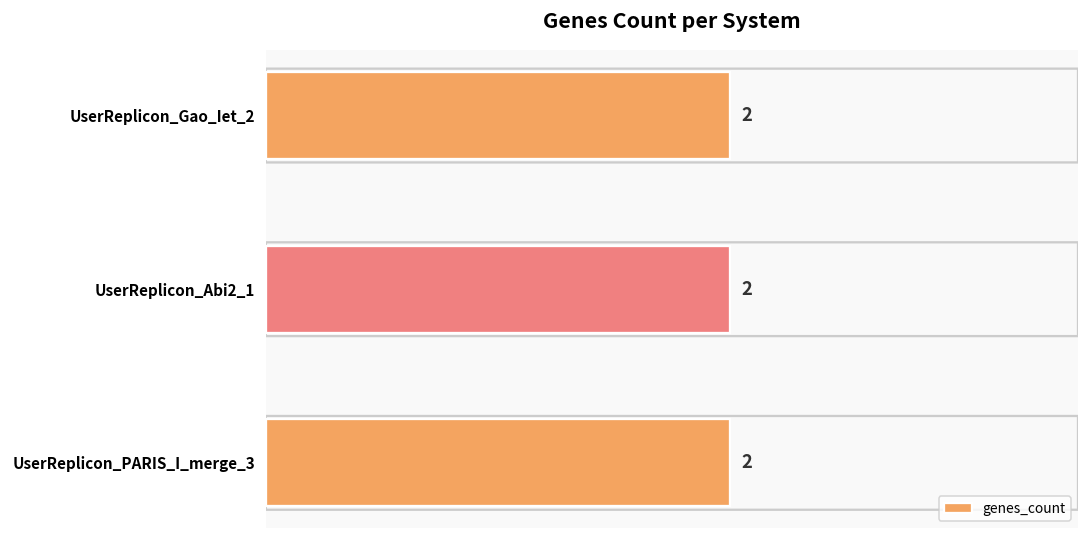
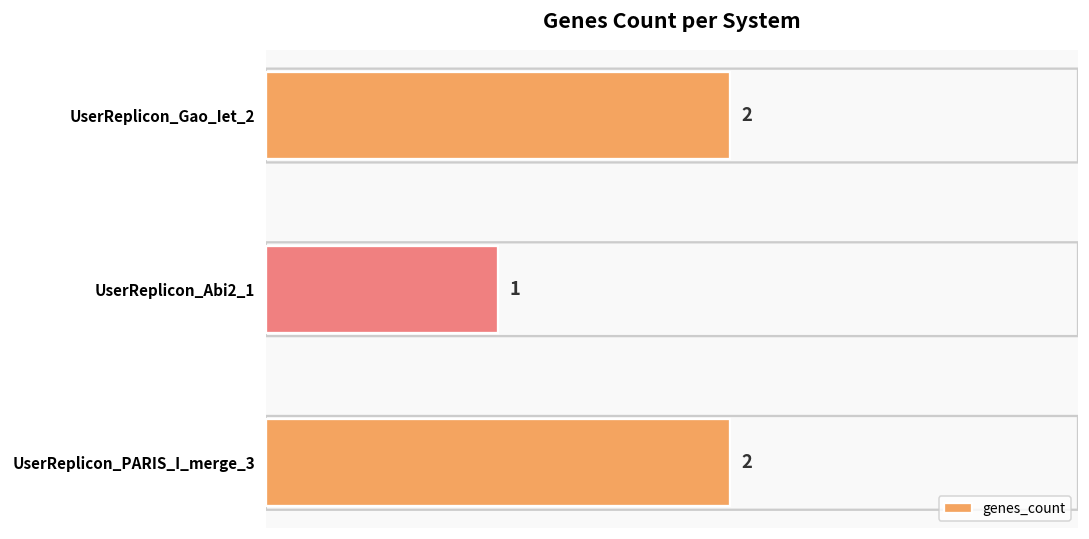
  {
    "UserReplicon_Gao_Iet_2": 2,
-   "UserReplicon_Abi2_1": 2,
+   "UserReplicon_Abi2_1": 1,
    "UserReplicon_PARIS_I_merge_3": 2
  }
